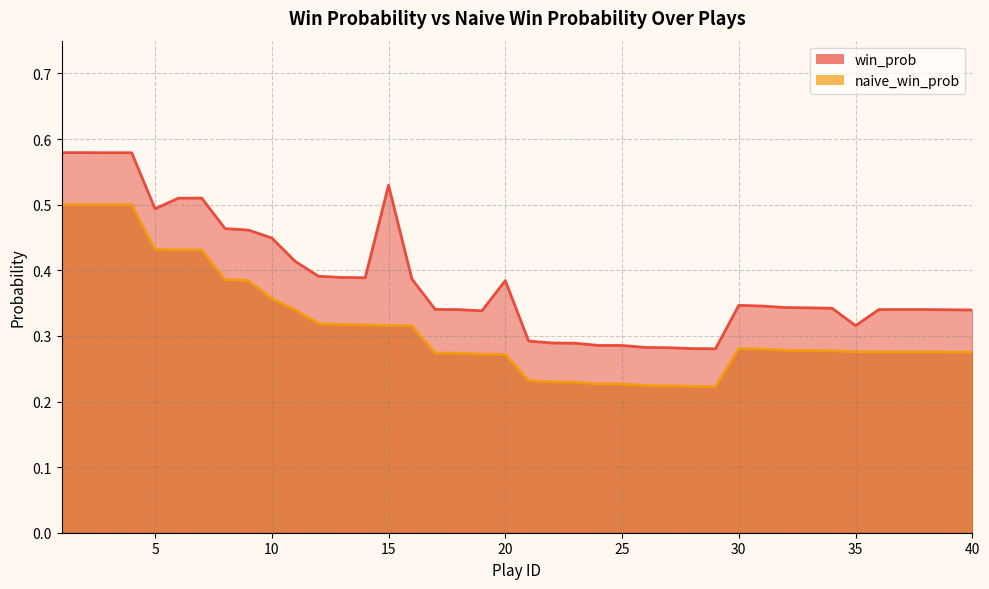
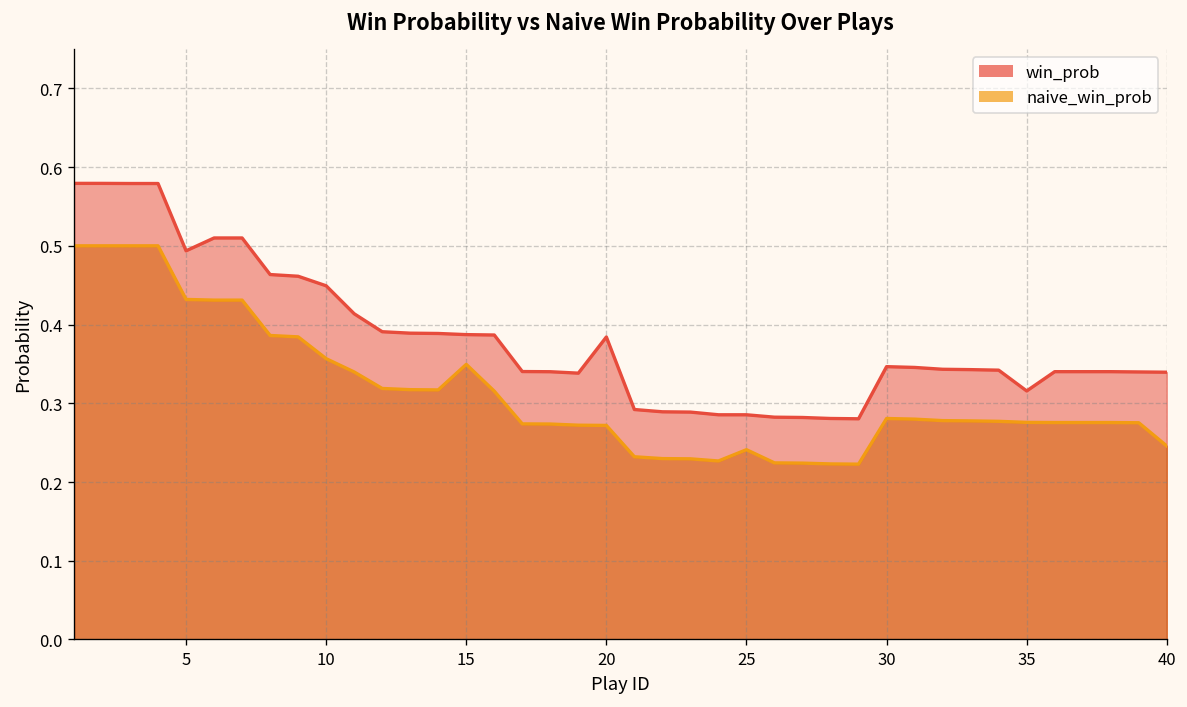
  {
    "win_prob": {
      "5": 0.49,
      "10": 0.45,
-     "15": 0.53,
+     "15": 0.39,
      "20": 0.38,
      "25": 0.29,
      "30": 0.35,
      "35": 0.32,
      "40": 0.34
    },
    "naive_win_prob": {
      "5": 0.43,
      "10": 0.36,
-     "15": 0.32,
+     "15": 0.35,
      "20": 0.27,
-     "25": 0.23,
+     "25": 0.24,
      "30": 0.28,
      "35": 0.28,
-     "40": 0.27
+     "40": 0.25
    }
  }
